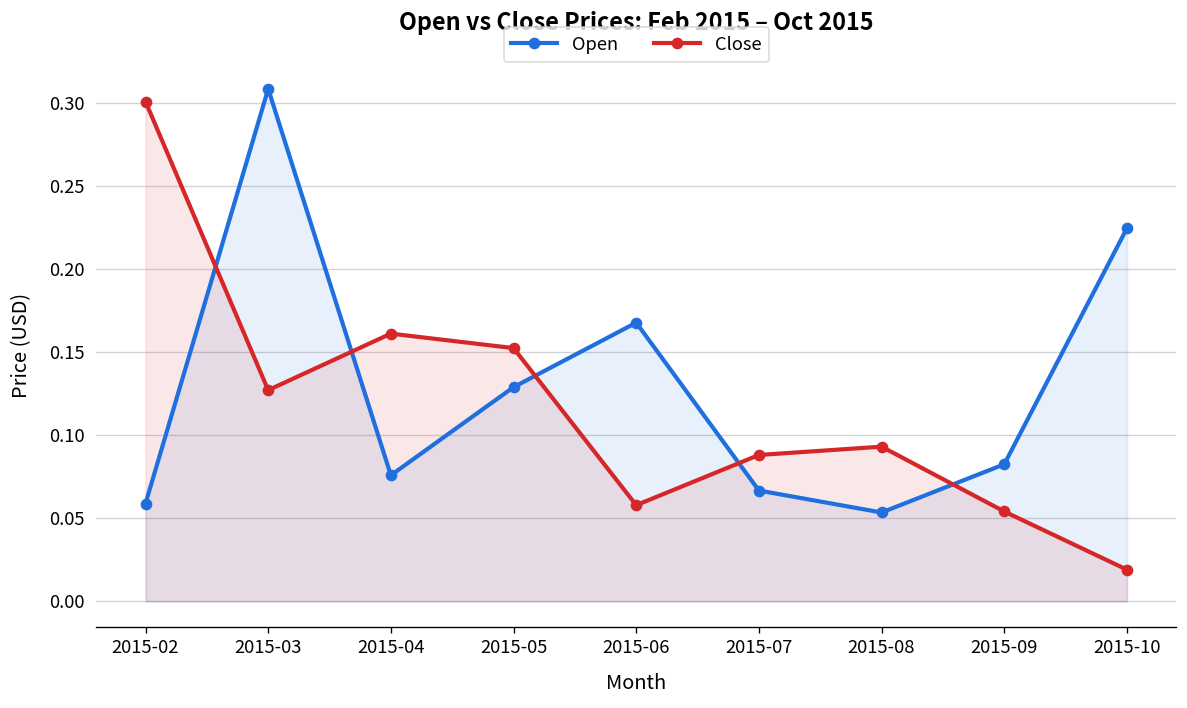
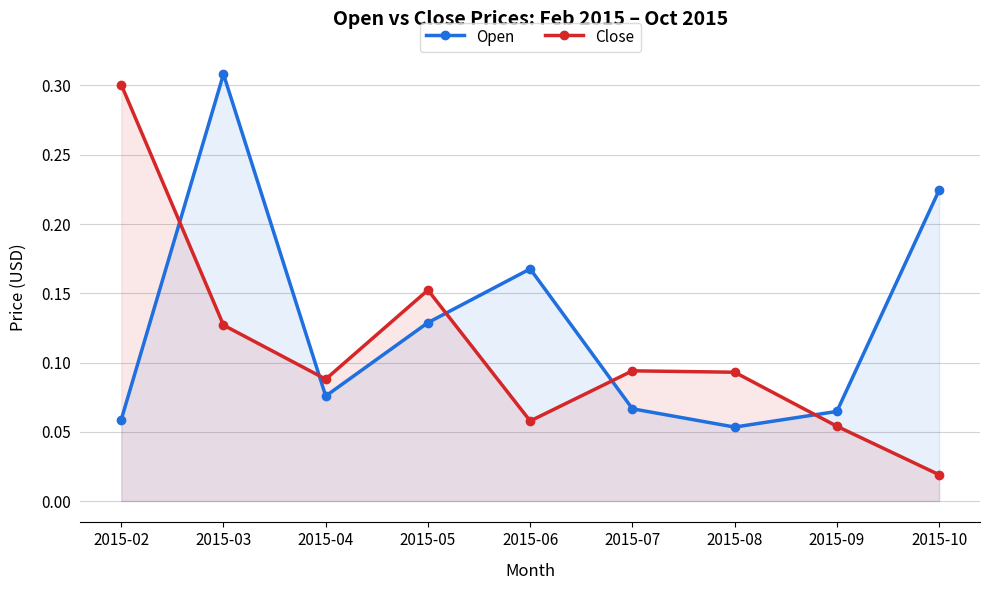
  {
    "Open": {
      "2015-02": 0.059,
      "2015-03": 0.308,
      "2015-04": 0.076,
      "2015-05": 0.129,
      "2015-06": 0.168,
      "2015-07": 0.067,
      "2015-08": 0.053,
-     "2015-09": 0.082,
+     "2015-09": 0.065,
      "2015-10": 0.224
    },
    "Close": {
      "2015-02": 0.301,
      "2015-03": 0.127,
-     "2015-04": 0.161,
+     "2015-04": 0.088,
      "2015-05": 0.152,
      "2015-06": 0.058,
-     "2015-07": 0.088,
+     "2015-07": 0.094,
      "2015-08": 0.093,
      "2015-09": 0.054,
      "2015-10": 0.019
    }
  }
